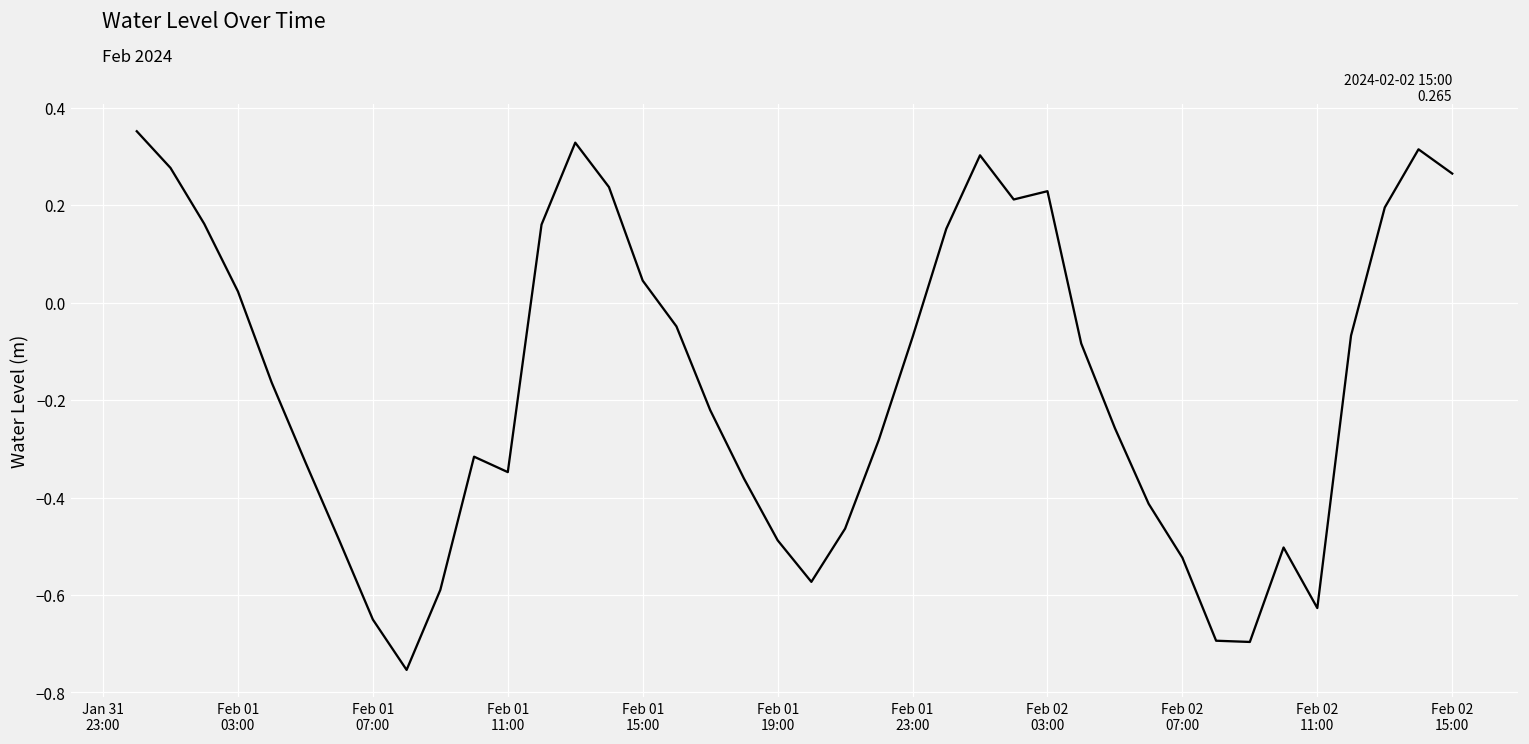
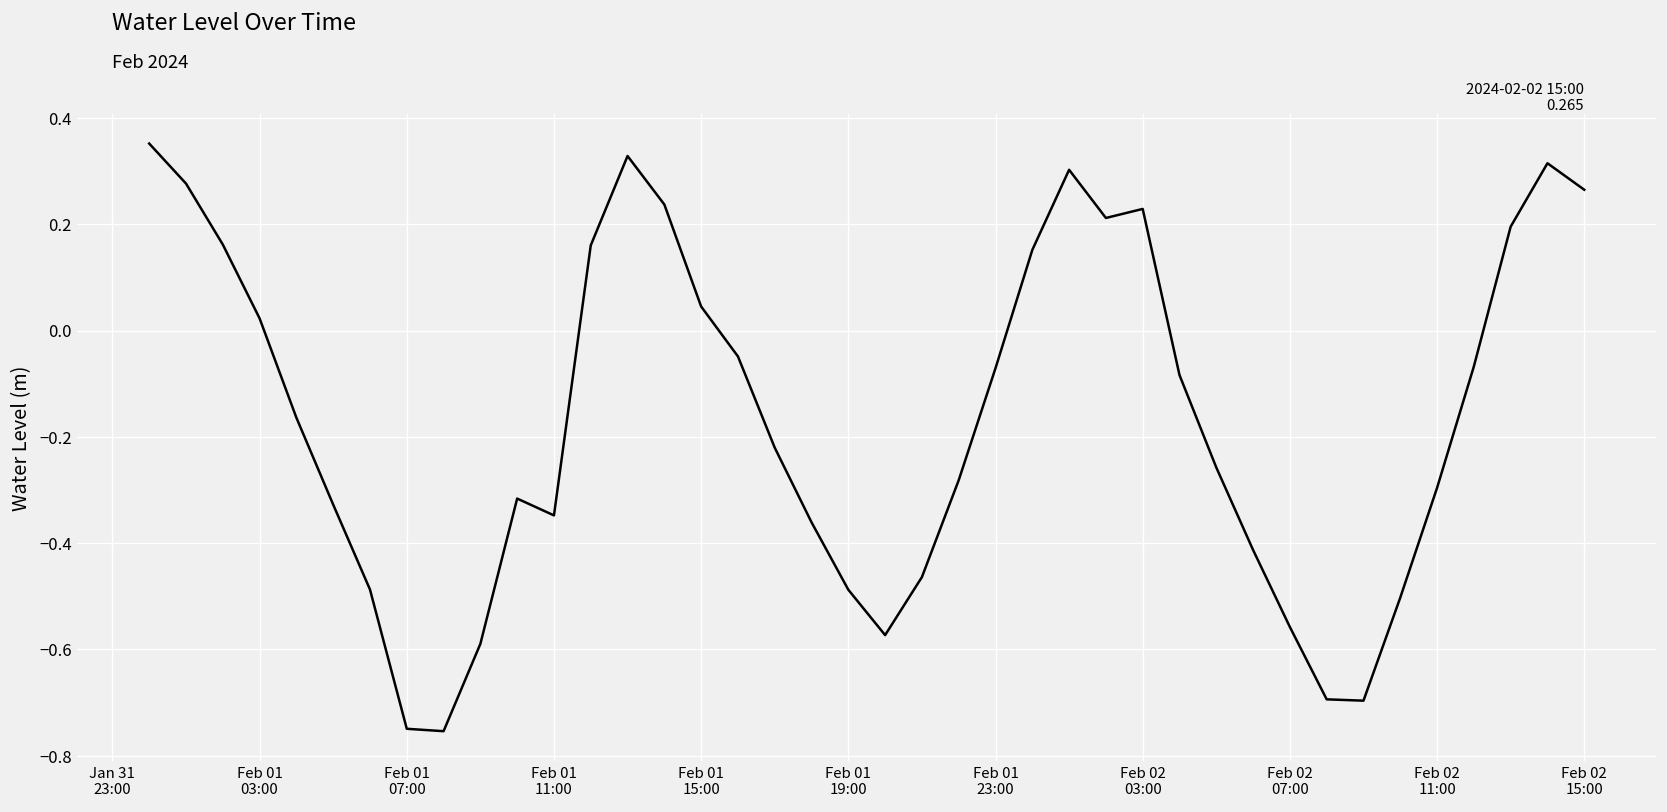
  {
    "Feb 01 03:00": 0.02,
-   "Feb 01 07:00": -0.65,
+   "Feb 01 07:00": -0.75,
    "Feb 01 11:00": -0.35,
    "Feb 01 15:00": 0.05,
    "Feb 01 19:00": -0.49,
    "Feb 01 23:00": -0.07,
    "Feb 02 03:00": 0.23,
-   "Feb 02 07:00": -0.52,
-   "Feb 02 11:00": -0.63,
+   "Feb 02 07:00": -0.56,
+   "Feb 02 11:00": -0.30,
    "Feb 02 15:00": 0.26
  }
